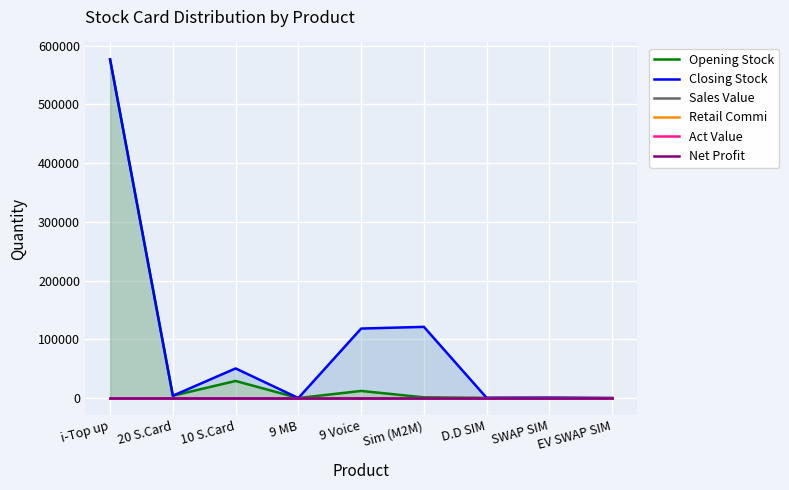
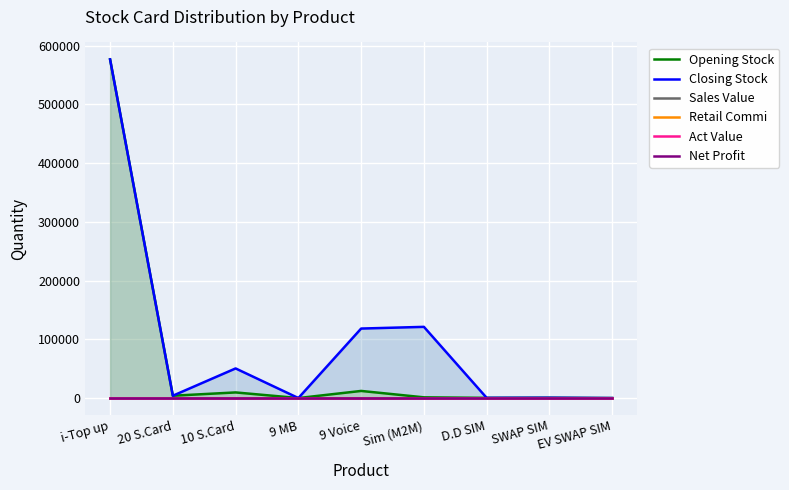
  {
    "Opening Stock": {
-     "10 S.Card": 30000,
+     "10 S.Card": 10000,
      "9 Voice": 10000
    },
    "Closing Stock": {
      "10 S.Card": 50000,
      "9 Voice": 120000,
      "Sim (M2M)": 120000
    },
    "Net Profit": {
      "i-Top up": 0,
      "10 S.Card": 0,
      "9 Voice": 0
    }
  }
